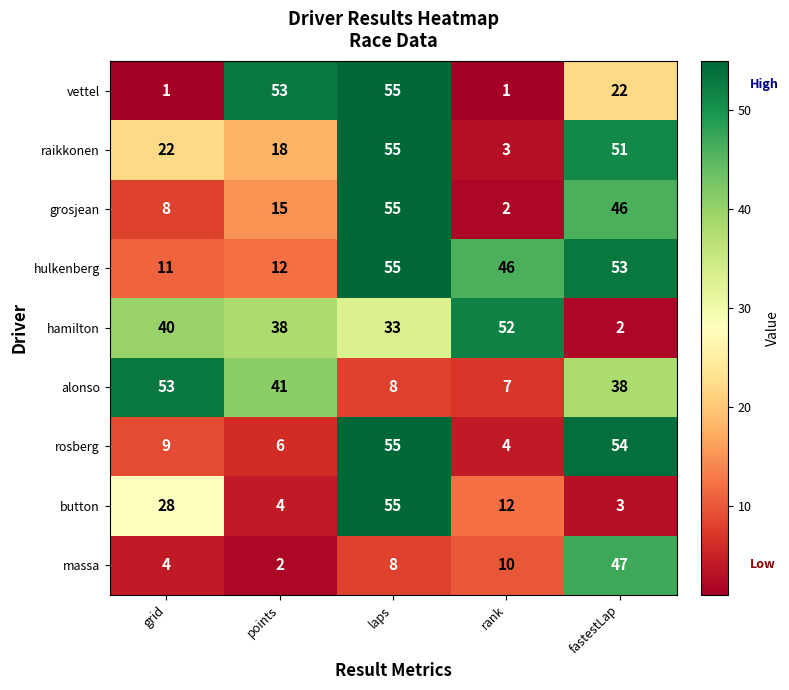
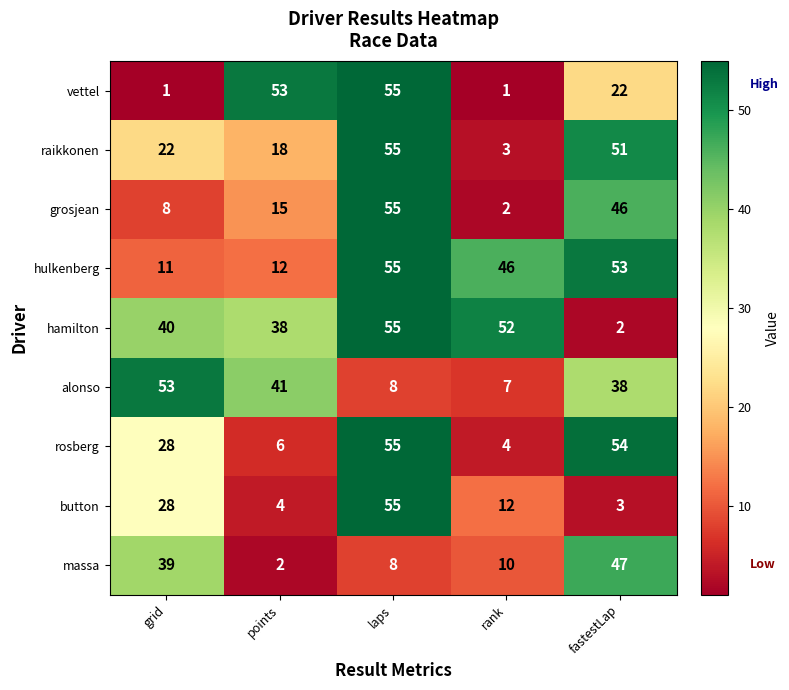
  {
    "vettel": {
      "grid": 1,
      "points": 53,
      "laps": 55,
      "rank": 1,
      "fastestLap": 22
    },
    "raikkonen": {
      "grid": 22,
      "points": 18,
      "laps": 55,
      "rank": 3,
      "fastestLap": 51
    },
    "grosjean": {
      "grid": 8,
      "points": 15,
      "laps": 55,
      "rank": 2,
      "fastestLap": 46
    },
    "hulkenberg": {
      "grid": 11,
      "points": 12,
      "laps": 55,
      "rank": 46,
      "fastestLap": 53
    },
    "hamilton": {
      "grid": 40,
      "points": 38,
-     "laps": 33,
+     "laps": 55,
      "rank": 52,
      "fastestLap": 2
    },
    "alonso": {
      "grid": 53,
      "points": 41,
      "laps": 8,
      "rank": 7,
      "fastestLap": 38
    },
    "rosberg": {
-     "grid": 9,
+     "grid": 28,
      "points": 6,
      "laps": 55,
      "rank": 4,
      "fastestLap": 54
    },
    "button": {
      "grid": 28,
      "points": 4,
      "laps": 55,
      "rank": 12,
      "fastestLap": 3
    },
    "massa": {
-     "grid": 4,
+     "grid": 39,
      "points": 2,
      "laps": 8,
      "rank": 10,
      "fastestLap": 47
    }
  }
